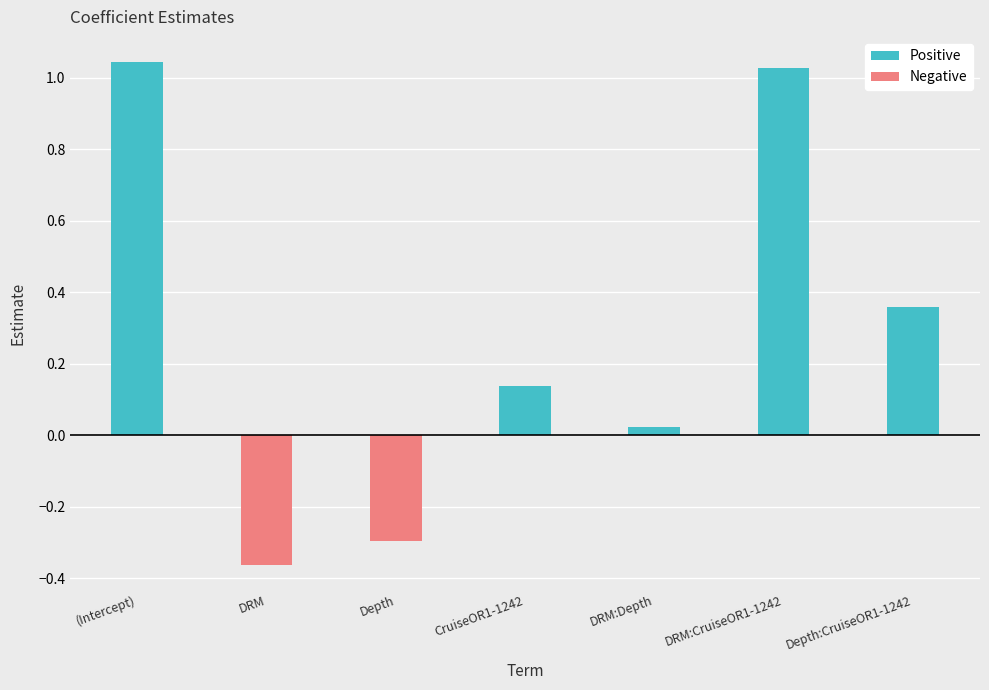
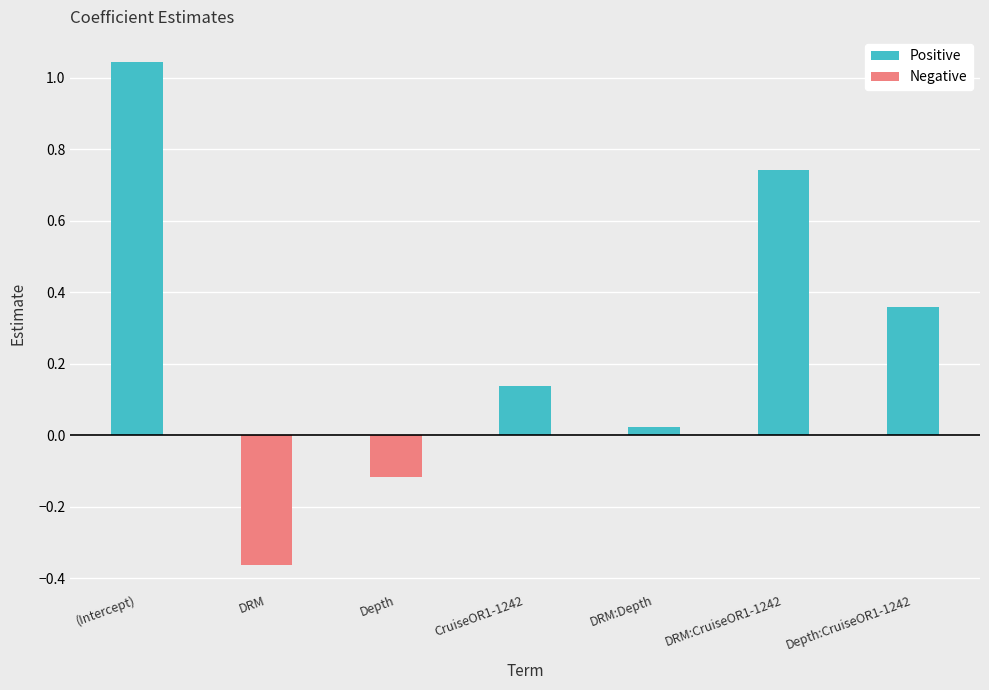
  {
    "Positive": {
      "(Intercept)": 1.04,
      "DRM": 0.00,
      "Depth": 0.00,
      "CruiseOR1-1242": 0.14,
      "DRM:Depth": 0.02,
-     "DRM:CruiseOR1-1242": 1.03,
+     "DRM:CruiseOR1-1242": 0.74,
      "Depth:CruiseOR1-1242": 0.36
    },
    "Negative": {
      "(Intercept)": 0.00,
      "DRM": -0.36,
-     "Depth": -0.30,
+     "Depth": -0.12,
      "CruiseOR1-1242": 0.00,
      "DRM:Depth": 0.00,
      "DRM:CruiseOR1-1242": 0.00,
      "Depth:CruiseOR1-1242": 0.00
    }
  }
